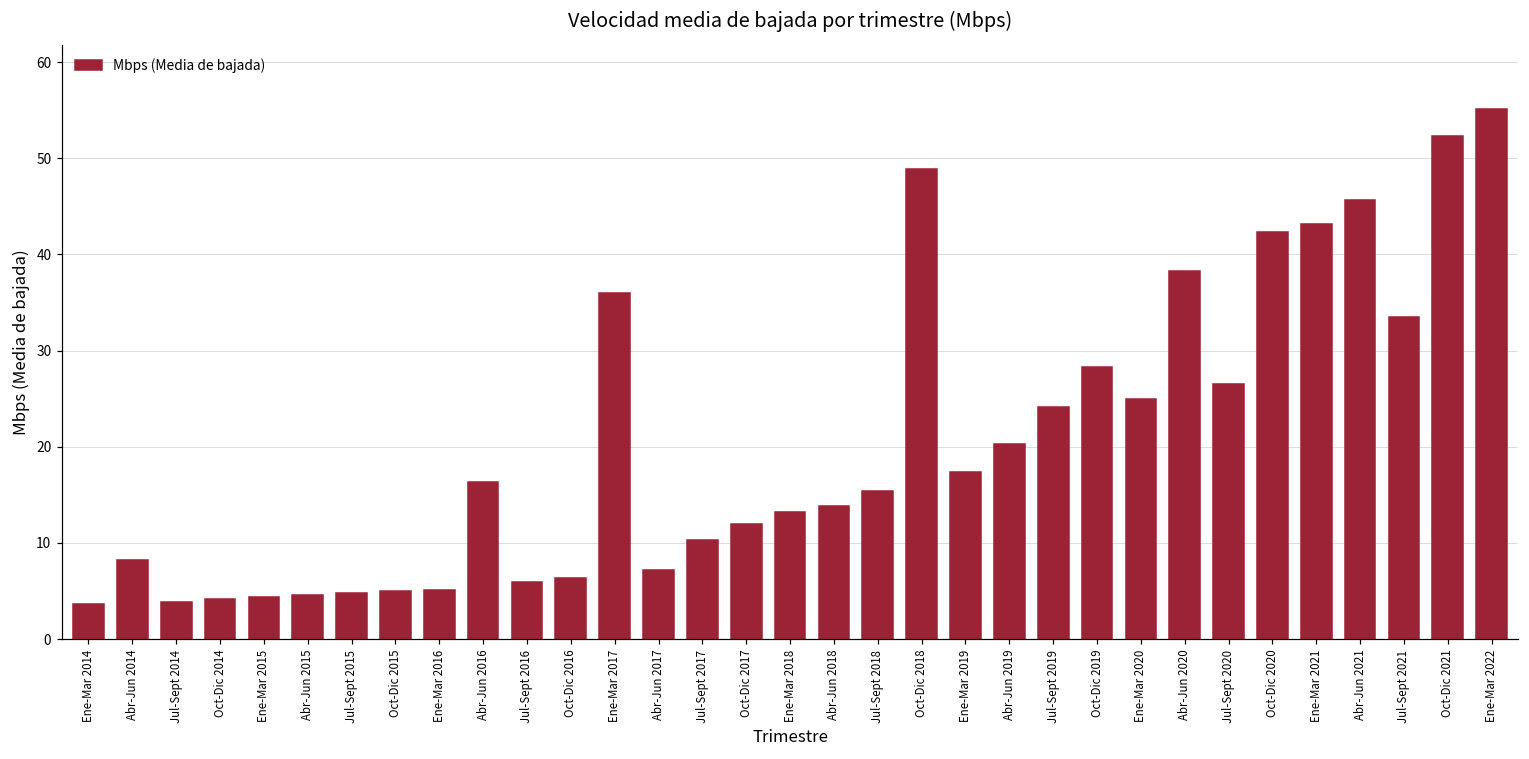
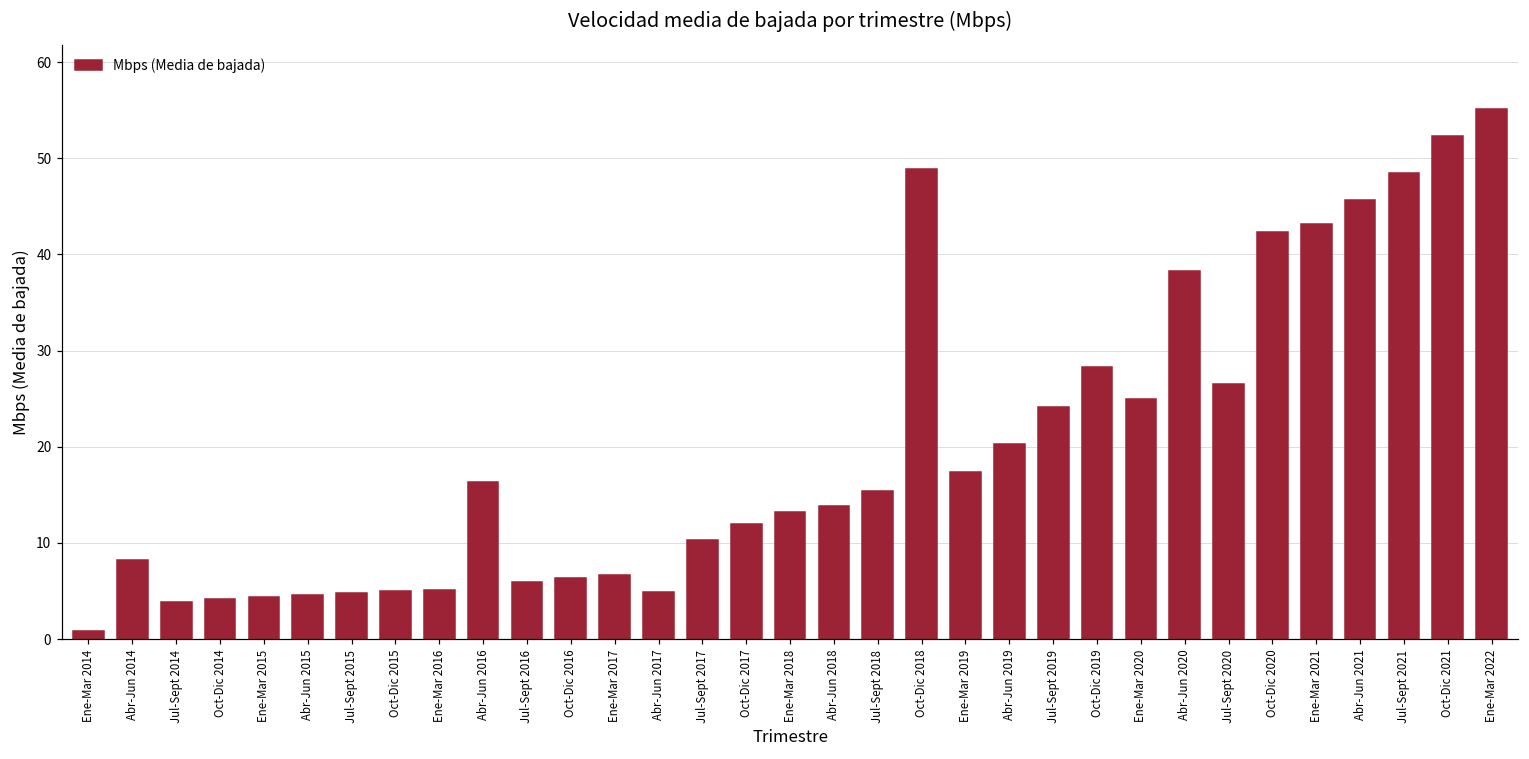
  {
-   "Ene-Mar 2014": 4,
+   "Ene-Mar 2014": 1,
    "Abr-Jun 2014": 8,
    "Jul-Sept 2014": 4,
    "Oct-Dic 2014": 4,
    "Ene-Mar 2015": 4,
    "Abr-Jun 2015": 5,
    "Jul-Sept 2015": 5,
    "Oct-Dic 2015": 5,
    "Ene-Mar 2016": 5,
    "Abr-Jun 2016": 16,
    "Jul-Sept 2016": 6,
    "Oct-Dic 2016": 6,
-   "Ene-Mar 2017": 36,
-   "Abr-Jun 2017": 7,
+   "Ene-Mar 2017": 7,
+   "Abr-Jun 2017": 5,
    "Jul-Sept 2017": 10,
    "Oct-Dic 2017": 12,
    "Ene-Mar 2018": 13,
    "Abr-Jun 2018": 14,
    "Jul-Sept 2018": 15,
    "Oct-Dic 2018": 49,
    "Ene-Mar 2019": 17,
    "Abr-Jun 2019": 20,
    "Jul-Sept 2019": 24,
    "Oct-Dic 2019": 28,
    "Ene-Mar 2020": 25,
    "Abr-Jun 2020": 38,
    "Jul-Sept 2020": 27,
    "Oct-Dic 2020": 42,
    "Ene-Mar 2021": 43,
    "Abr-Jun 2021": 46,
-   "Jul-Sept 2021": 33,
+   "Jul-Sept 2021": 48,
    "Oct-Dic 2021": 52,
    "Ene-Mar 2022": 55
  }
